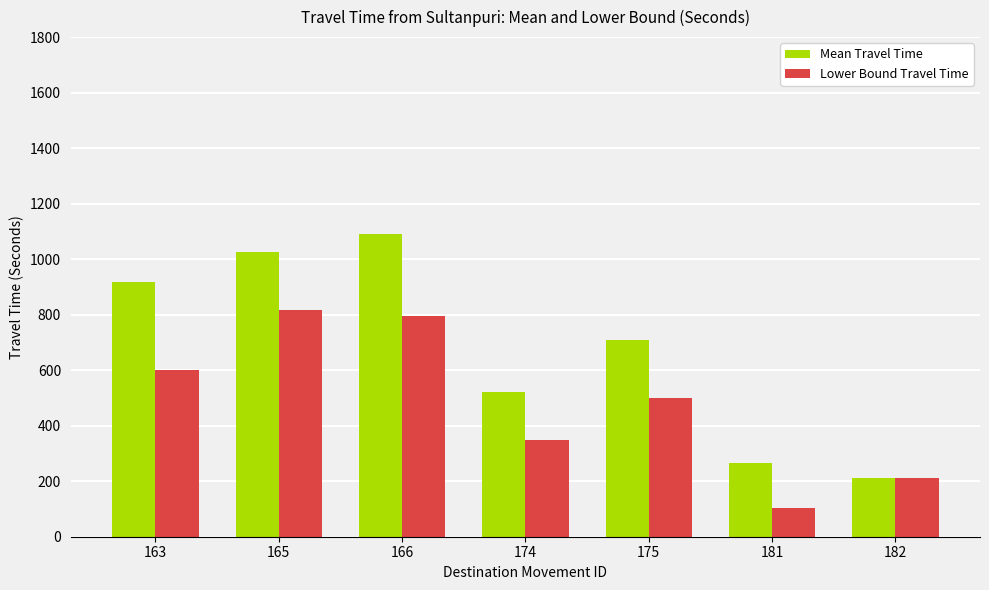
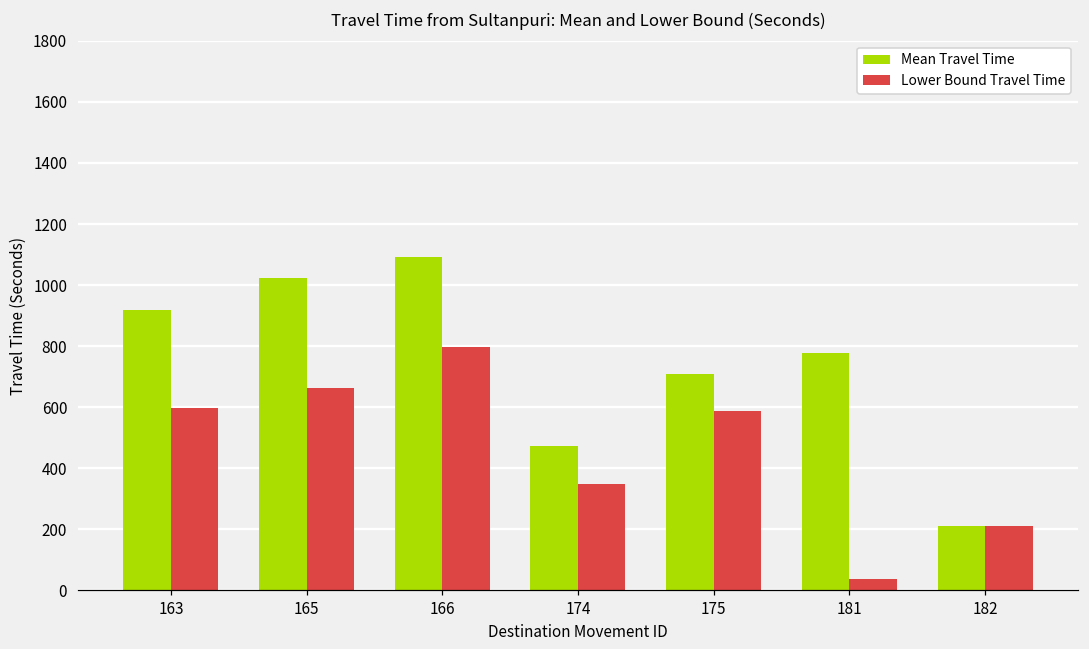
  {
    "Mean Travel Time": {
      "163": 920,
      "165": 1020,
      "166": 1090,
-     "174": 520,
+     "174": 470,
      "175": 710,
-     "181": 260,
+     "181": 780,
      "182": 210
    },
    "Lower Bound Travel Time": {
      "163": 600,
-     "165": 820,
+     "165": 660,
      "166": 800,
      "174": 350,
-     "175": 500,
-     "181": 110,
+     "175": 590,
+     "181": 40,
      "182": 210
    }
  }
